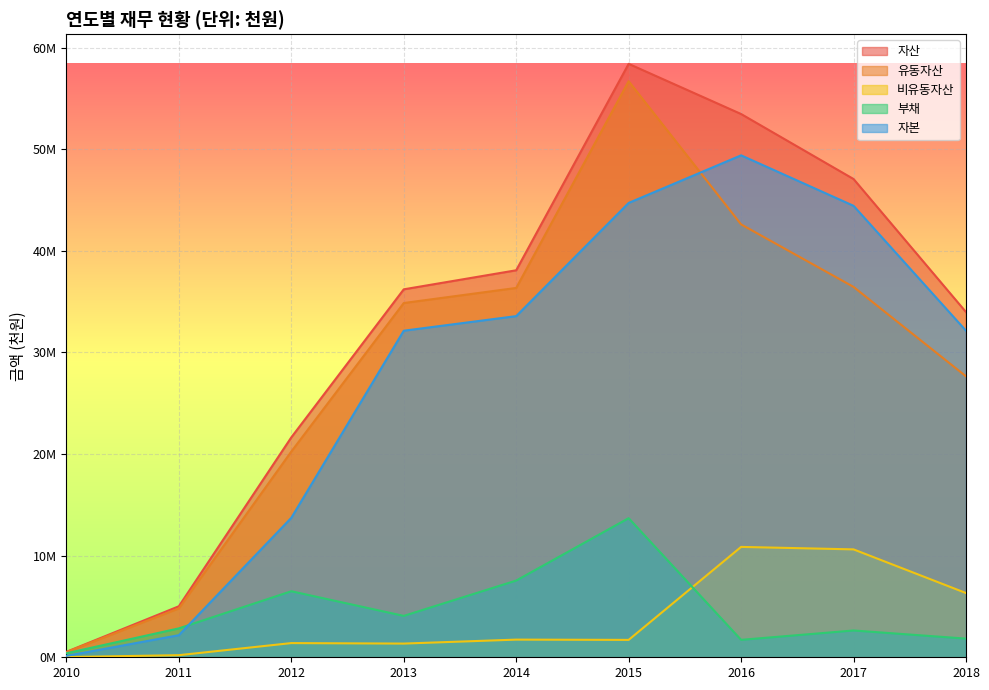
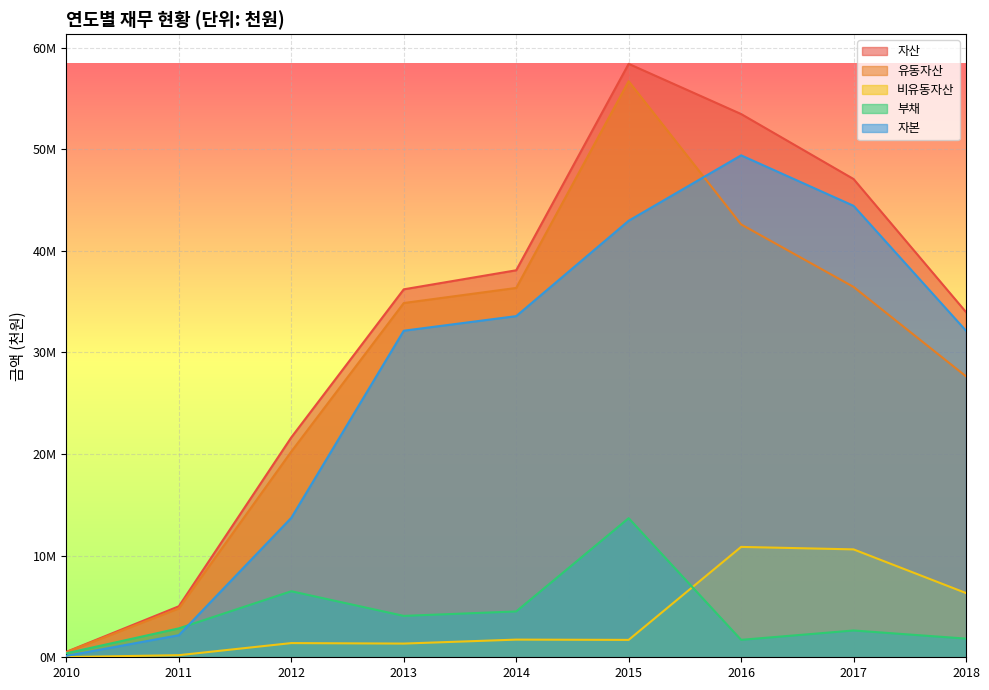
  {
    "비유동자산": {
      "2011": 200000,
      "2012": 1400000,
      "2013": 1300000,
      "2014": 1700000,
      "2015": 1700000,
      "2016": 10900000,
      "2017": 10600000,
      "2018": 6300000
    },
    "부채": {
      "2011": 2800000,
      "2012": 6500000,
      "2013": 4100000,
-     "2014": 7500000,
+     "2014": 4500000,
      "2015": 13700000,
      "2016": 1700000,
      "2017": 2600000,
      "2018": 1800000
    },
    "자본": {
      "2011": 2200000,
      "2012": 13700000,
      "2013": 32100000,
      "2014": 33600000,
-     "2015": 44700000,
+     "2015": 43000000,
      "2016": 49400000,
      "2017": 44400000,
      "2018": 32100000
    }
  }
